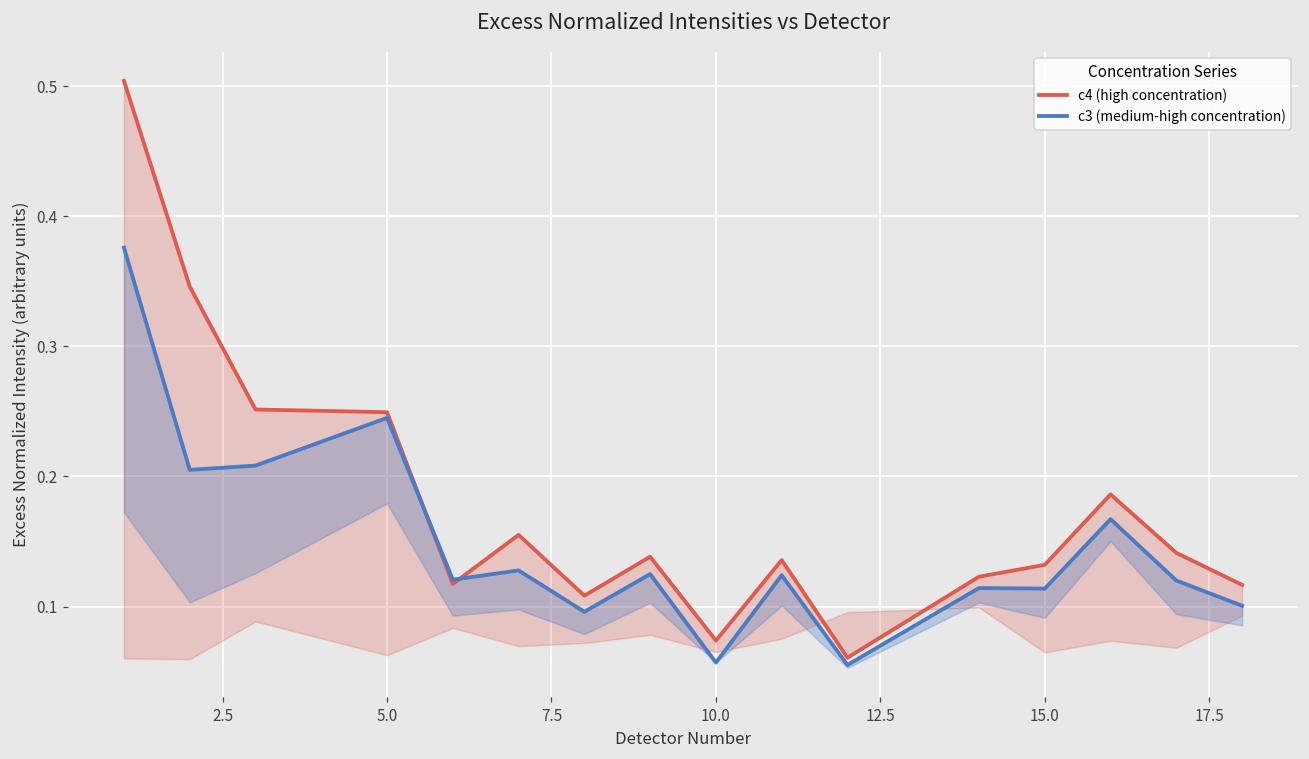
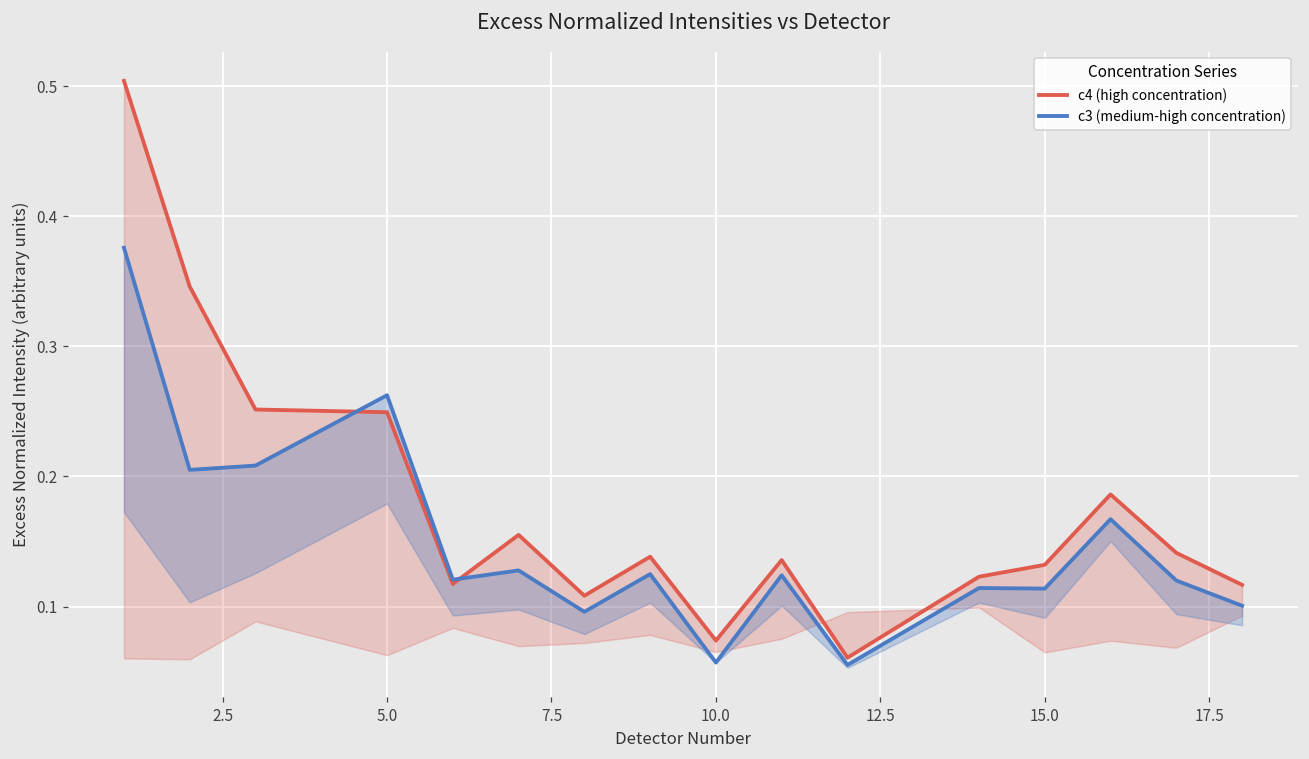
  {
    "c3 (medium-high concentration)": {
-     "5.0": 0.245,
+     "5.0": 0.262,
      "10.0": 0.057,
      "15.0": 0.114
    }
  }
